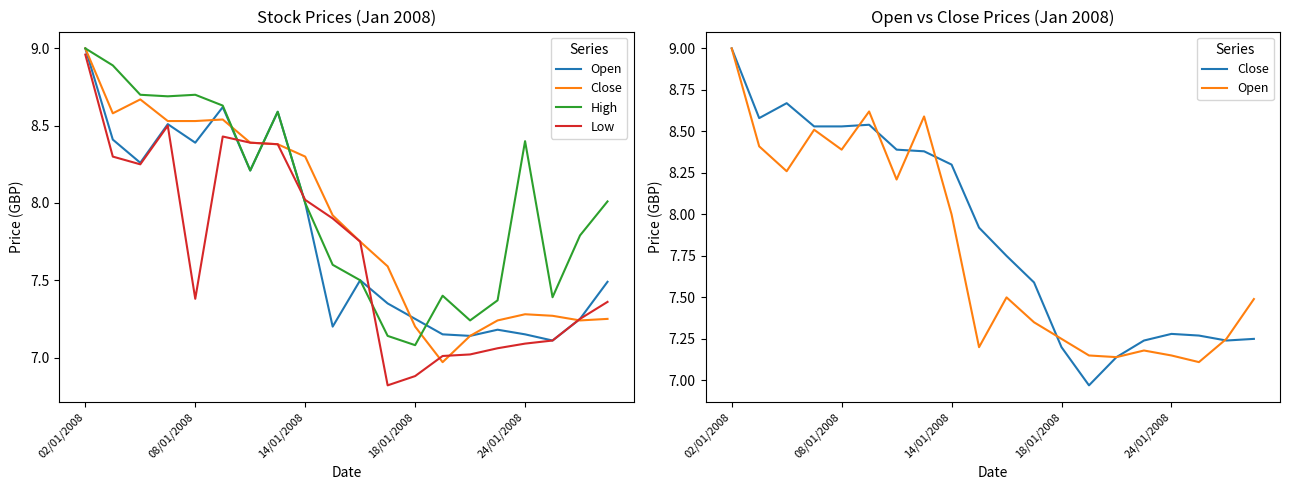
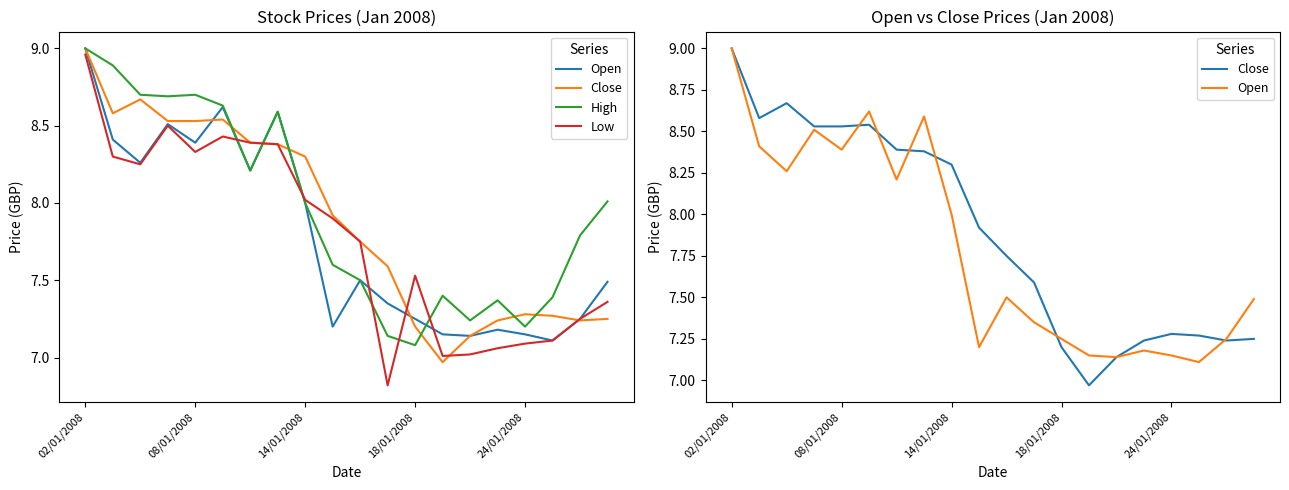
  {
    "Stock Prices (Jan 2008)": {
      "High": {
        "08/01/2008": 8.7,
        "18/01/2008": 7.08,
-       "24/01/2008": 8.4
+       "24/01/2008": 7.2
      },
      "Low": {
        "02/01/2008": 8.96,
-       "08/01/2008": 7.38,
+       "08/01/2008": 8.33,
        "14/01/2008": 8.02,
-       "18/01/2008": 6.88,
+       "18/01/2008": 7.53,
        "24/01/2008": 7.09
      }
    },
    "Open vs Close Prices (Jan 2008)": {
      "Close": {
        "08/01/2008": 8.53,
        "14/01/2008": 8.30,
        "18/01/2008": 7.20,
        "24/01/2008": 7.28
      },
      "Open": {
        "08/01/2008": 8.39,
        "14/01/2008": 8.00,
        "18/01/2008": 7.25,
        "24/01/2008": 7.15
      }
    }
  }
